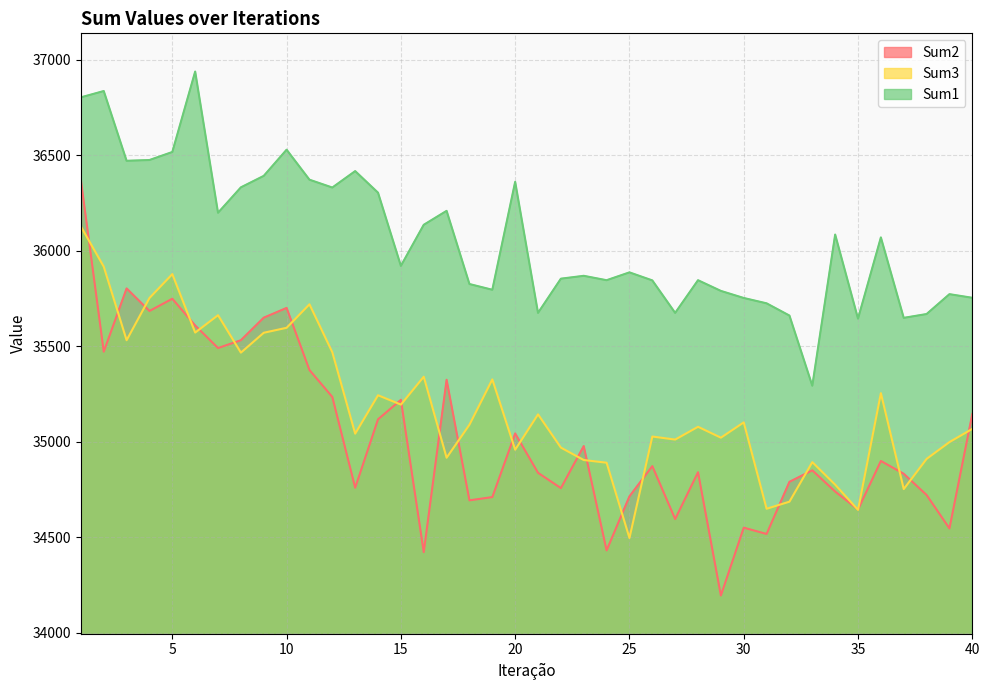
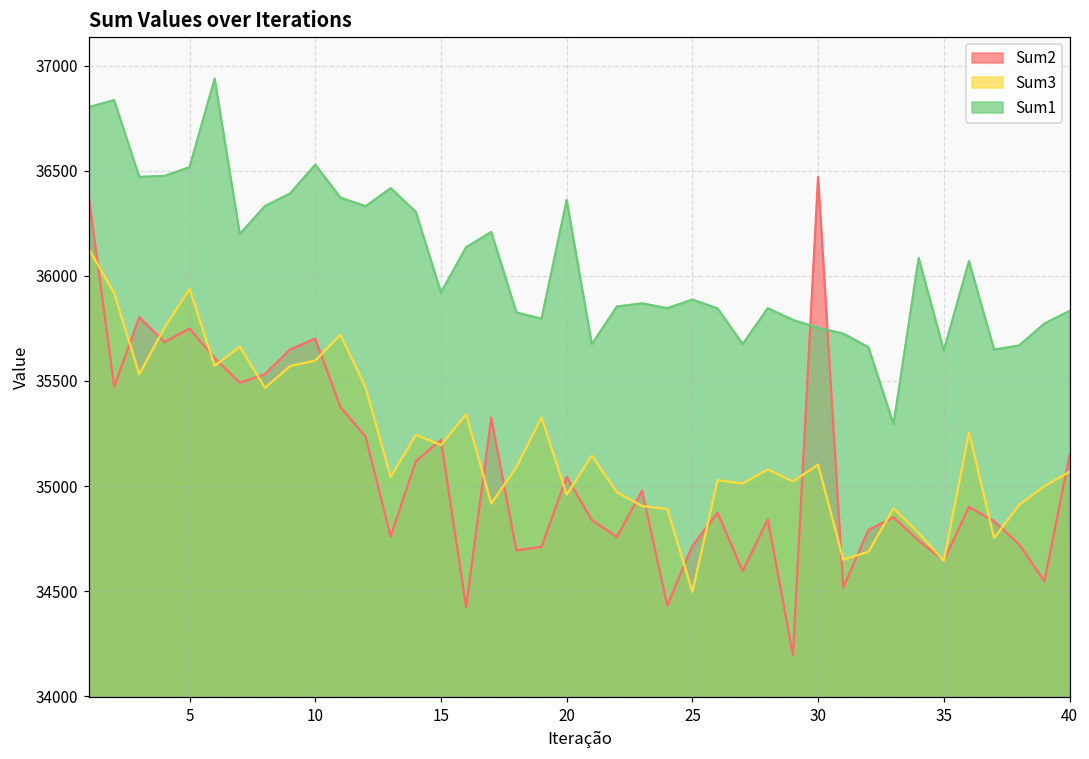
  {
    "Sum2": {
      "5": 35750,
      "10": 35700,
      "15": 35220,
      "20": 35040,
      "25": 34720,
-     "30": 34550,
+     "30": 36470,
      "40": 35150
    },
    "Sum3": {
-     "5": 35880,
+     "5": 35940,
      "10": 35600,
      "15": 35200,
      "20": 34960,
      "25": 34500,
      "30": 35100,
      "40": 35070
    },
    "Sum1": {
      "5": 36520,
      "10": 36530,
      "15": 35920,
      "20": 36360,
      "25": 35890,
      "30": 35750,
      "35": 35650,
-     "40": 35750
+     "40": 35830
    }
  }
